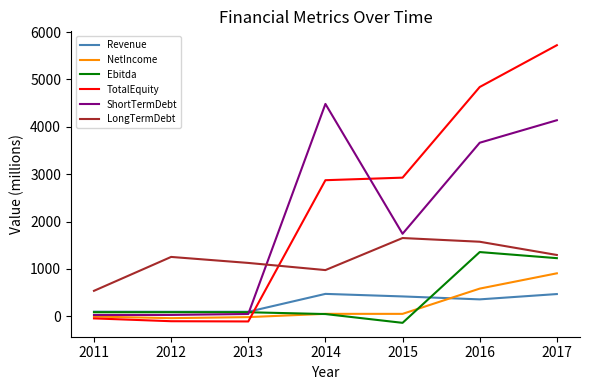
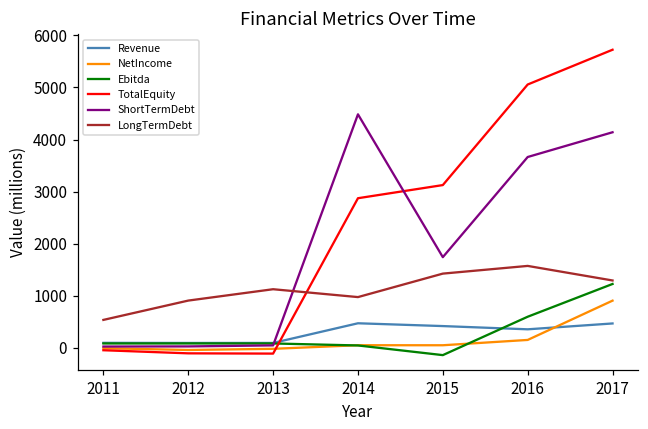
  {
    "Revenue": {
      "2014": 500,
      "2015": 400,
      "2016": 400,
      "2017": 500
    },
    "NetIncome": {
      "2012": 0,
      "2013": 0,
      "2015": 0,
-     "2016": 600,
+     "2016": 200,
      "2017": 900
    },
    "Ebitda": {
      "2015": -100,
-     "2016": 1400,
+     "2016": 600,
      "2017": 1200
    },
    "TotalEquity": {
      "2012": -100,
      "2013": -100,
      "2014": 2900,
-     "2015": 2900,
-     "2016": 4800,
+     "2015": 3100,
+     "2016": 5100,
      "2017": 5700
    },
    "ShortTermDebt": {
      "2012": 0,
      "2014": 4500,
      "2015": 1700,
      "2016": 3700,
      "2017": 4100
    },
    "LongTermDebt": {
      "2011": 500,
-     "2012": 1300,
+     "2012": 900,
      "2013": 1100,
      "2014": 1000,
-     "2015": 1700,
+     "2015": 1400,
      "2016": 1600,
      "2017": 1300
    }
  }
